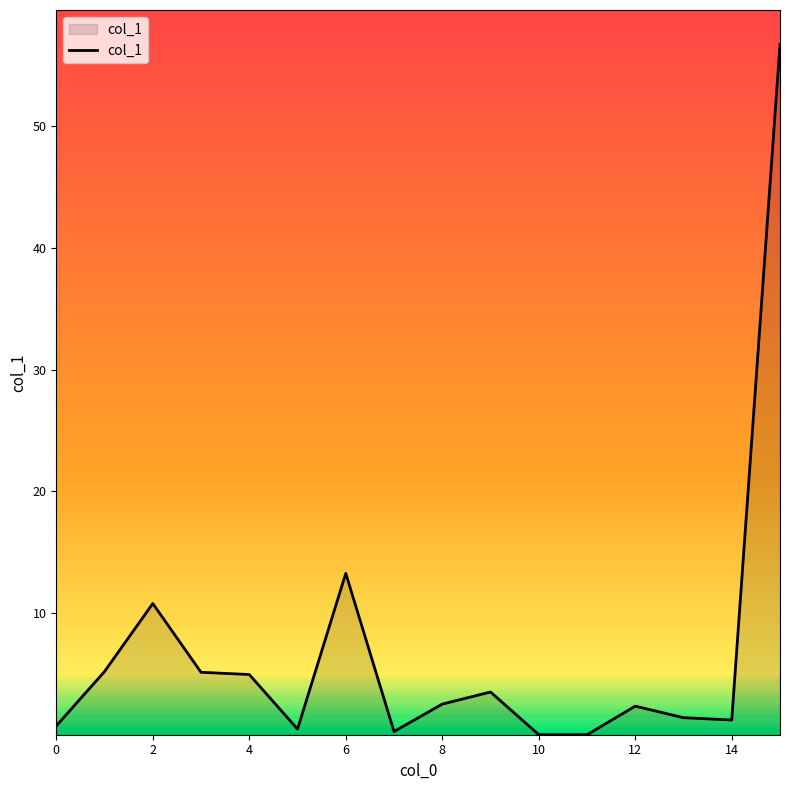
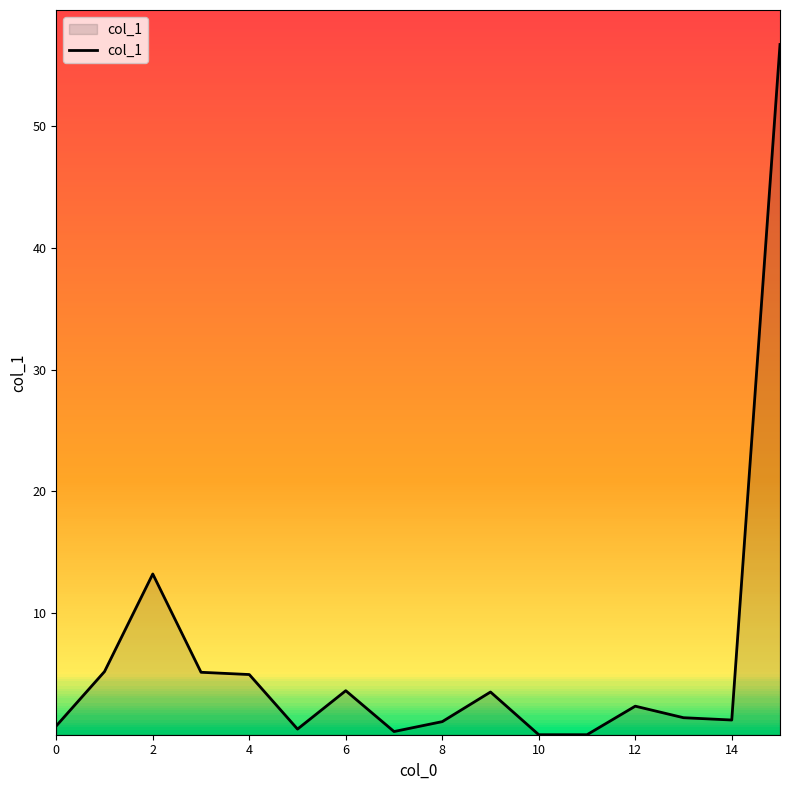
  {
    "0": 0.7,
-   "2": 10.8,
+   "2": 13.2,
    "4": 4.9,
-   "6": 13.3,
-   "8": 2.5,
+   "6": 3.6,
+   "8": 1.1,
    "10": 0.0,
    "12": 2.3,
    "14": 1.2
  }
